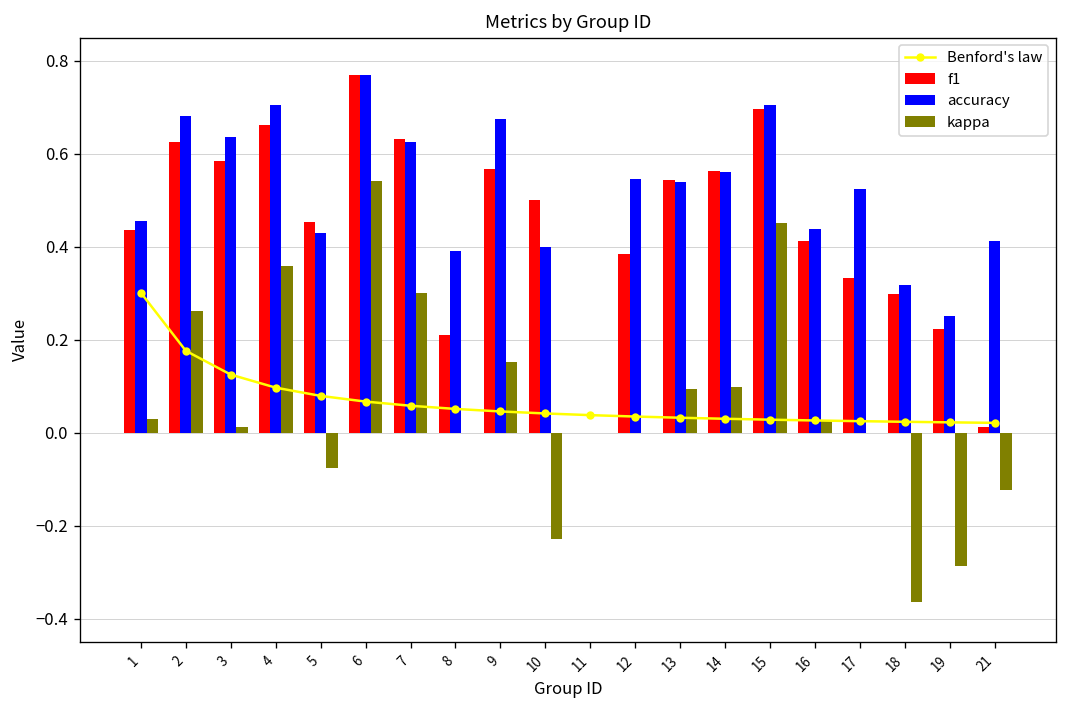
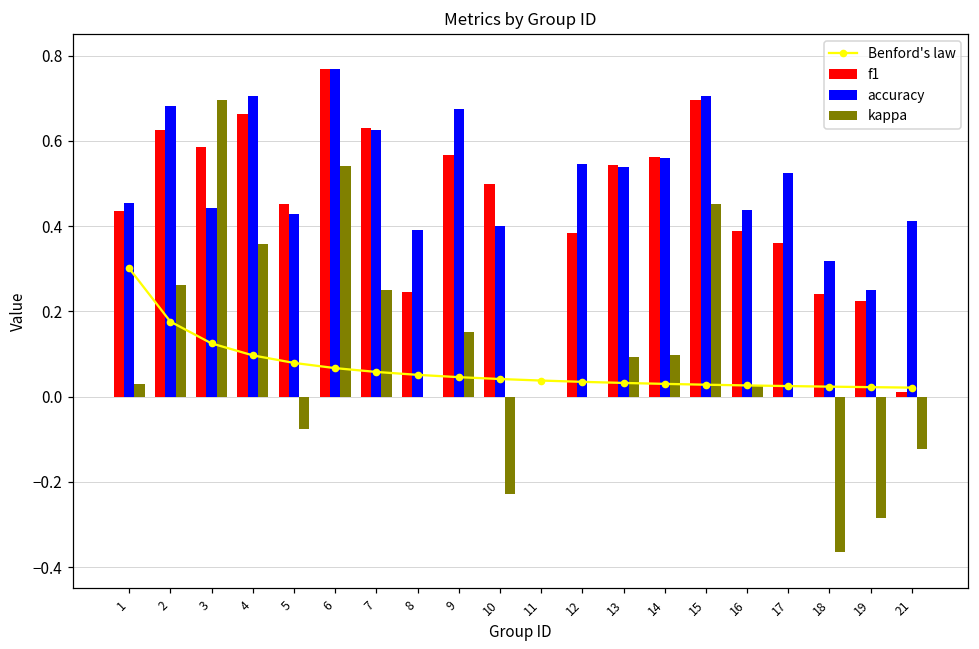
  {
    "f1": {
      "1": 0.44,
      "2": 0.63,
      "3": 0.59,
      "4": 0.66,
      "5": 0.45,
      "6": 0.77,
      "7": 0.63,
-     "8": 0.21,
+     "8": 0.25,
      "9": 0.57,
      "10": 0.50,
      "11": 0.00,
      "12": 0.39,
      "13": 0.54,
      "14": 0.56,
      "15": 0.70,
-     "16": 0.41,
-     "17": 0.33,
-     "18": 0.30,
+     "16": 0.39,
+     "17": 0.36,
+     "18": 0.24,
      "19": 0.22,
      "21": 0.01
    },
    "Benford's law": {
      "1": 0.30,
      "2": 0.18,
      "3": 0.12,
      "4": 0.10,
      "5": 0.08,
      "6": 0.07,
      "7": 0.06,
      "8": 0.05,
      "9": 0.05,
      "10": 0.04,
      "11": 0.04,
      "12": 0.03,
      "13": 0.03,
      "14": 0.03,
      "15": 0.03,
      "16": 0.03,
      "17": 0.02,
      "18": 0.02,
      "19": 0.02,
      "21": 0.02
    },
    "accuracy": {
      "1": 0.45,
      "2": 0.68,
-     "3": 0.64,
+     "3": 0.44,
      "4": 0.71,
      "5": 0.43,
      "6": 0.77,
      "7": 0.63,
      "8": 0.39,
      "9": 0.67,
      "10": 0.40,
      "11": 0.00,
      "12": 0.55,
      "13": 0.54,
      "14": 0.56,
      "15": 0.71,
      "16": 0.44,
      "17": 0.52,
      "18": 0.32,
      "19": 0.25,
      "21": 0.41
    },
    "kappa": {
      "1": 0.03,
      "2": 0.26,
-     "3": 0.01,
+     "3": 0.70,
      "4": 0.36,
      "5": -0.08,
      "6": 0.54,
-     "7": 0.30,
+     "7": 0.25,
      "8": 0.00,
      "9": 0.15,
      "10": -0.23,
      "11": 0.00,
      "12": 0.00,
      "13": 0.09,
      "14": 0.10,
      "15": 0.45,
      "16": 0.03,
      "17": 0.00,
      "18": -0.36,
      "19": -0.29,
      "21": -0.12
    }
  }
